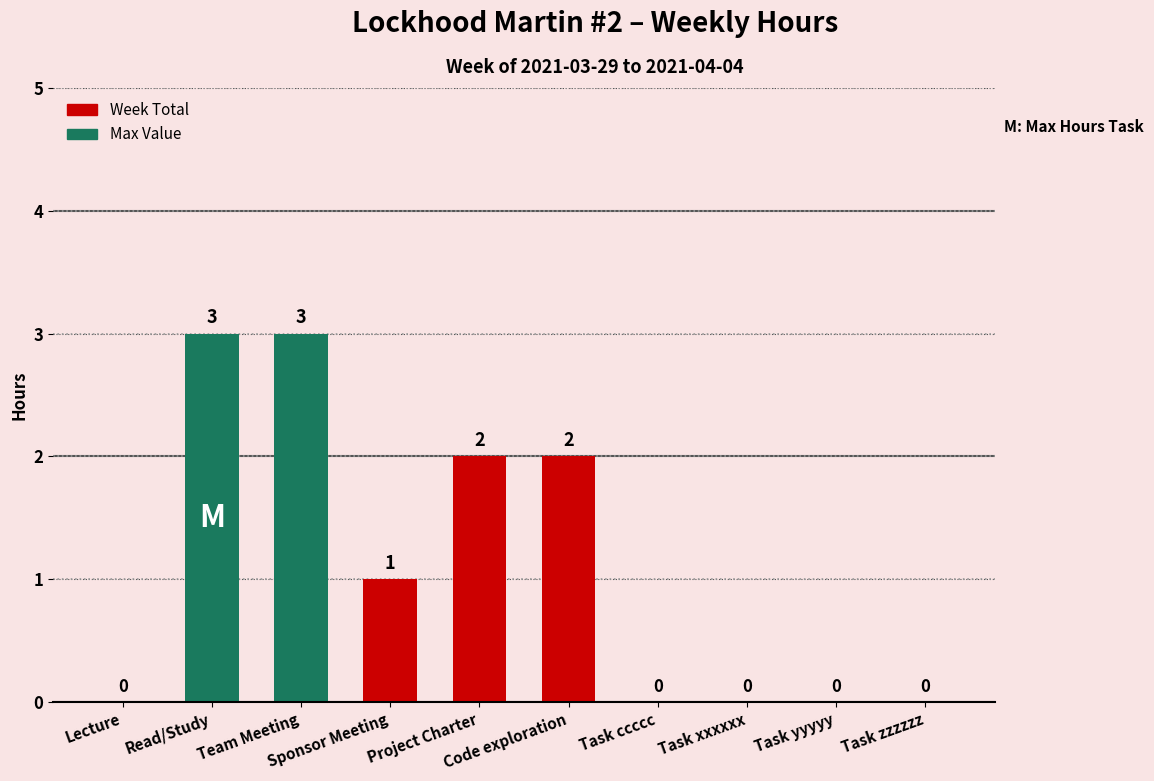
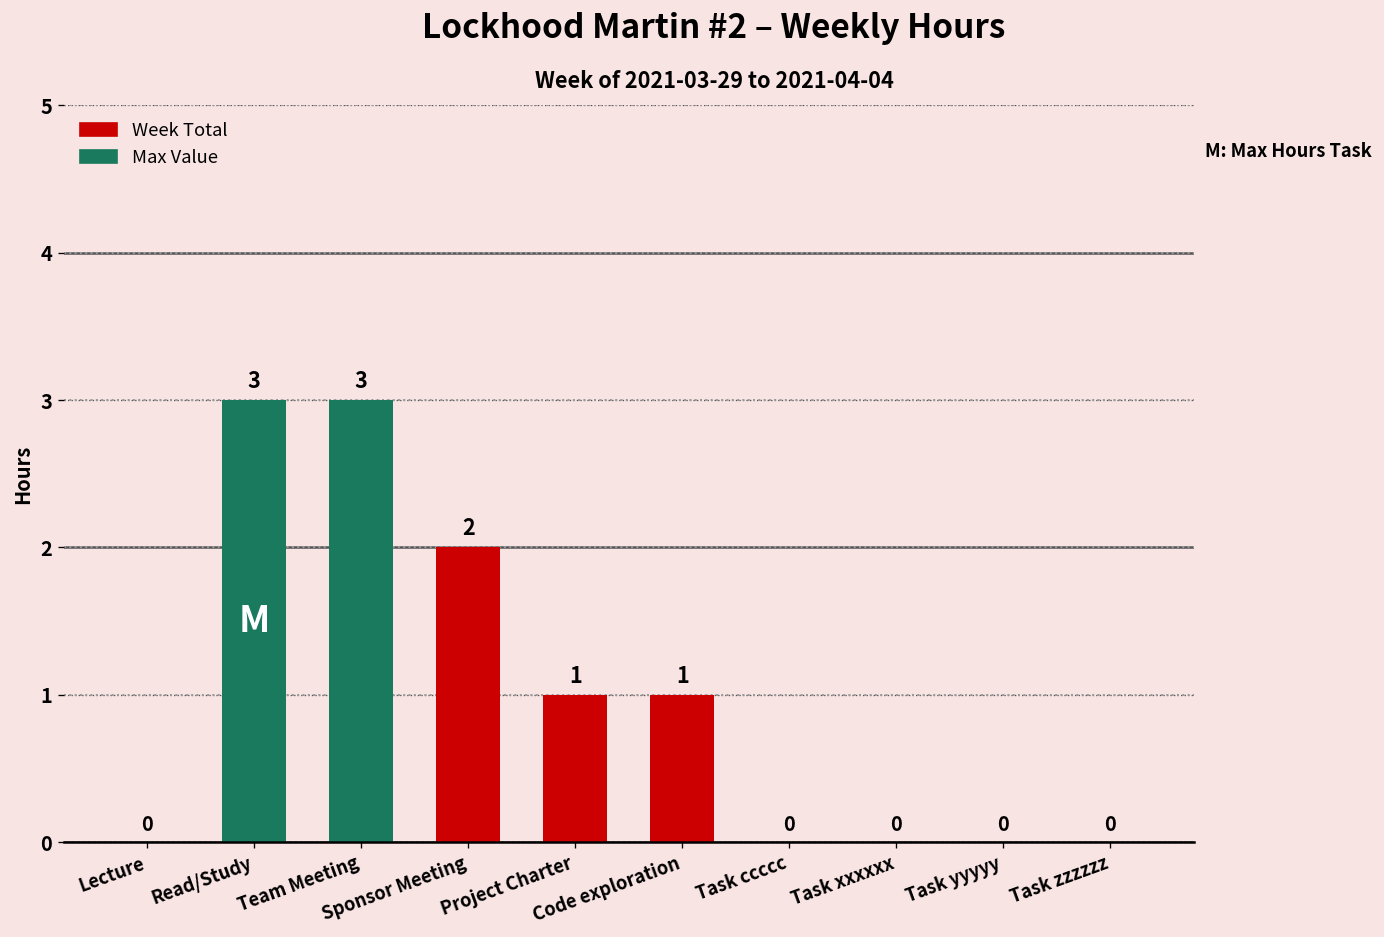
  {
    "Lecture": 0,
    "Read/Study": 3,
    "Team Meeting": 3,
-   "Sponsor Meeting": 1,
-   "Project Charter": 2,
-   "Code exploration": 2,
+   "Sponsor Meeting": 2,
+   "Project Charter": 1,
+   "Code exploration": 1,
    "Task ccccc": 0,
    "Task xxxxxx": 0,
    "Task yyyyy": 0,
    "Task zzzzzz": 0
  }
